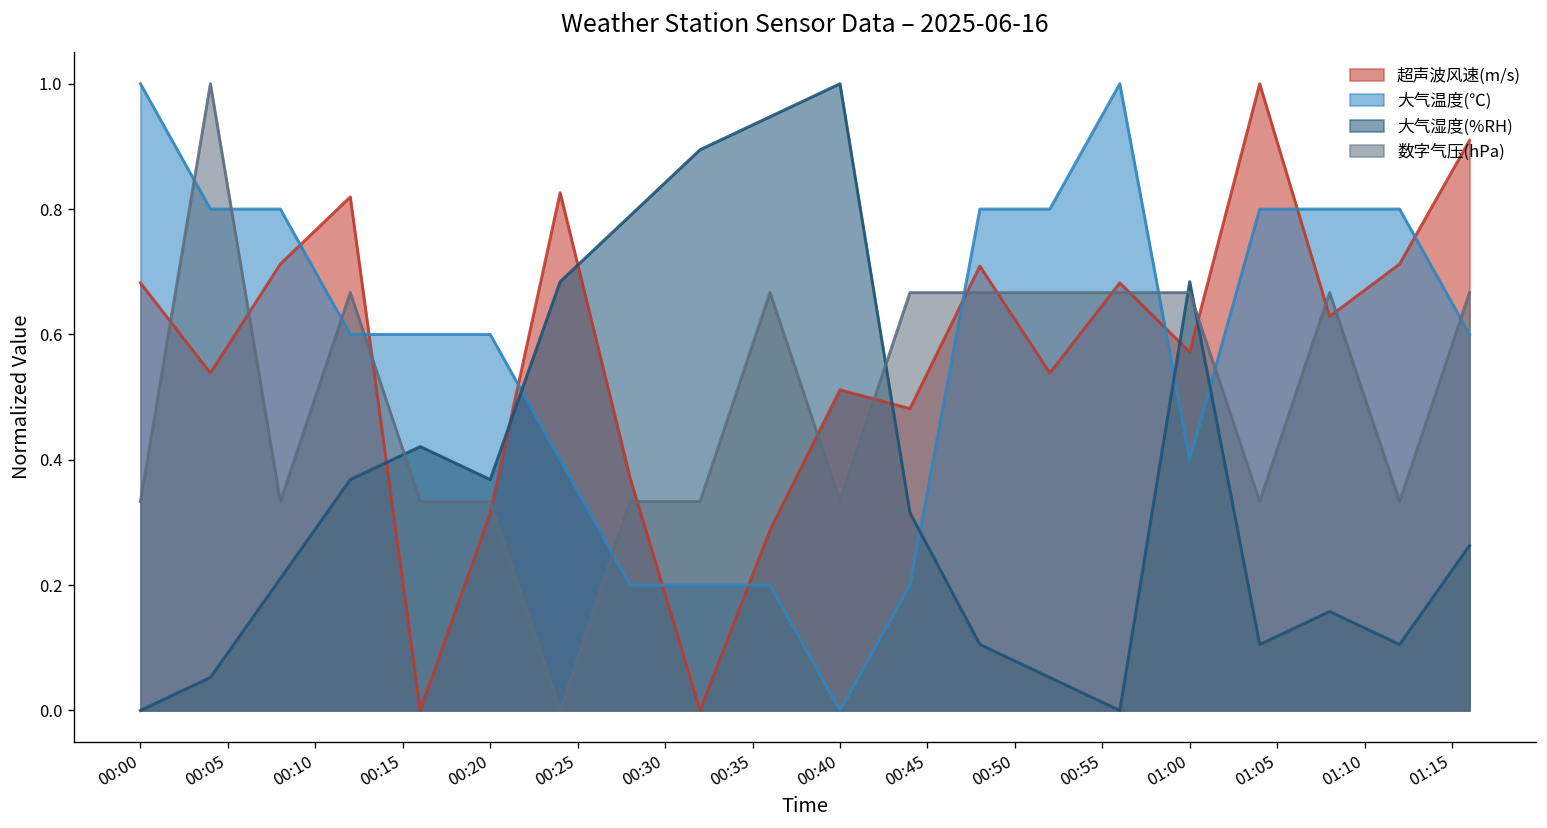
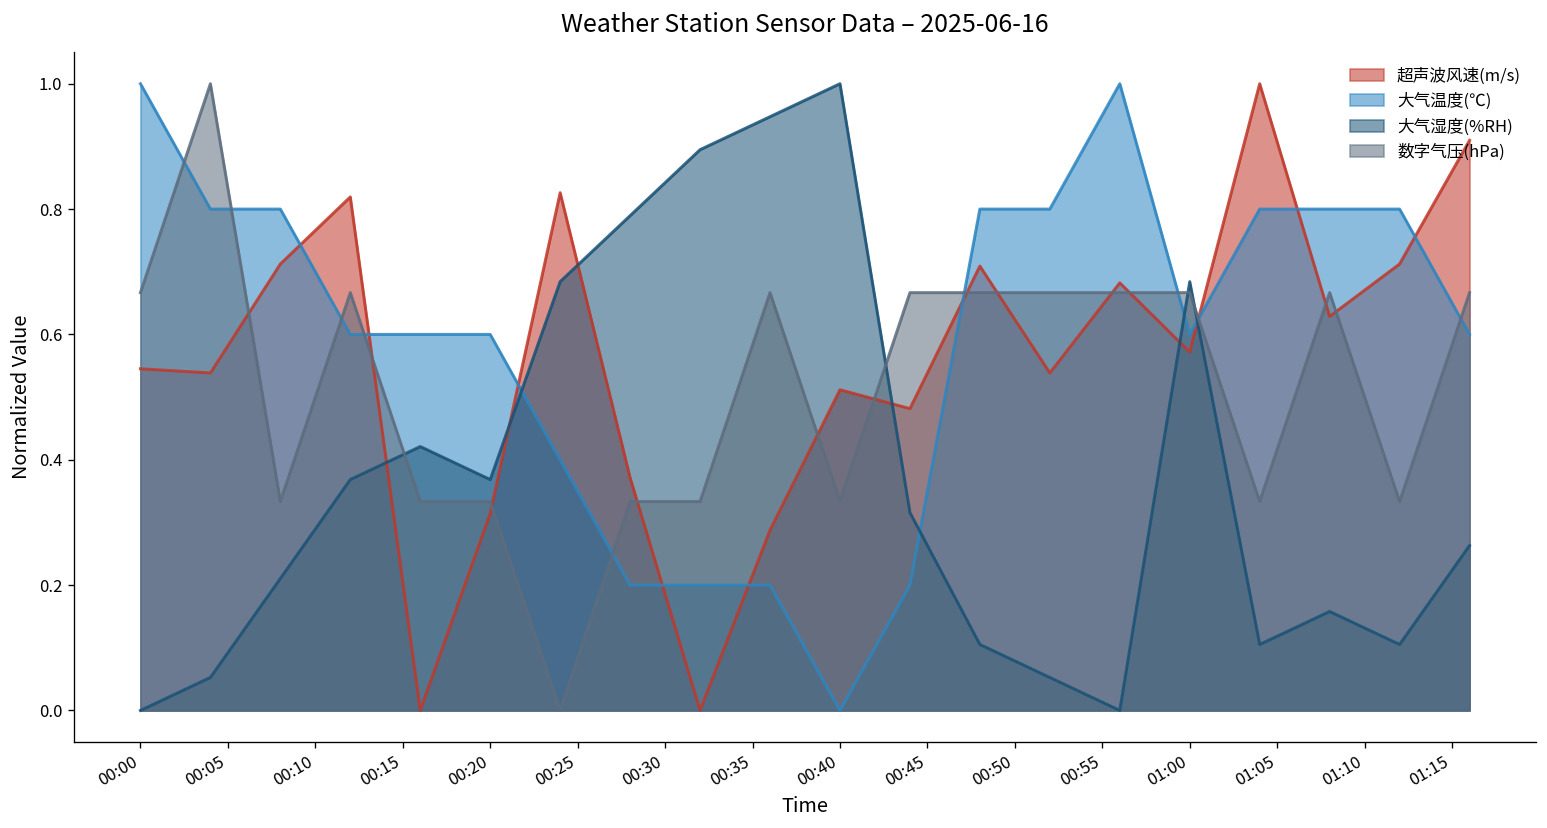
  {
    "超声波风速(m/s)": {
-     "00:00": 0.68,
+     "00:00": 0.55,
      "00:20": 0.31,
      "00:40": 0.51,
      "01:00": 0.57
    },
    "大气温度(℃)": {
      "00:00": 1.00,
      "00:20": 0.60,
      "00:40": 0.00,
-     "01:00": 0.40
+     "01:00": 0.60
    },
    "大气湿度(%RH)": {
      "00:00": 0.00,
      "00:20": 0.37,
      "00:40": 1.00,
      "01:00": 0.68
    },
    "数字气压(hPa)": {
-     "00:00": 0.33,
+     "00:00": 0.67,
      "00:20": 0.33,
      "00:40": 0.33,
      "01:00": 0.67
    }
  }
